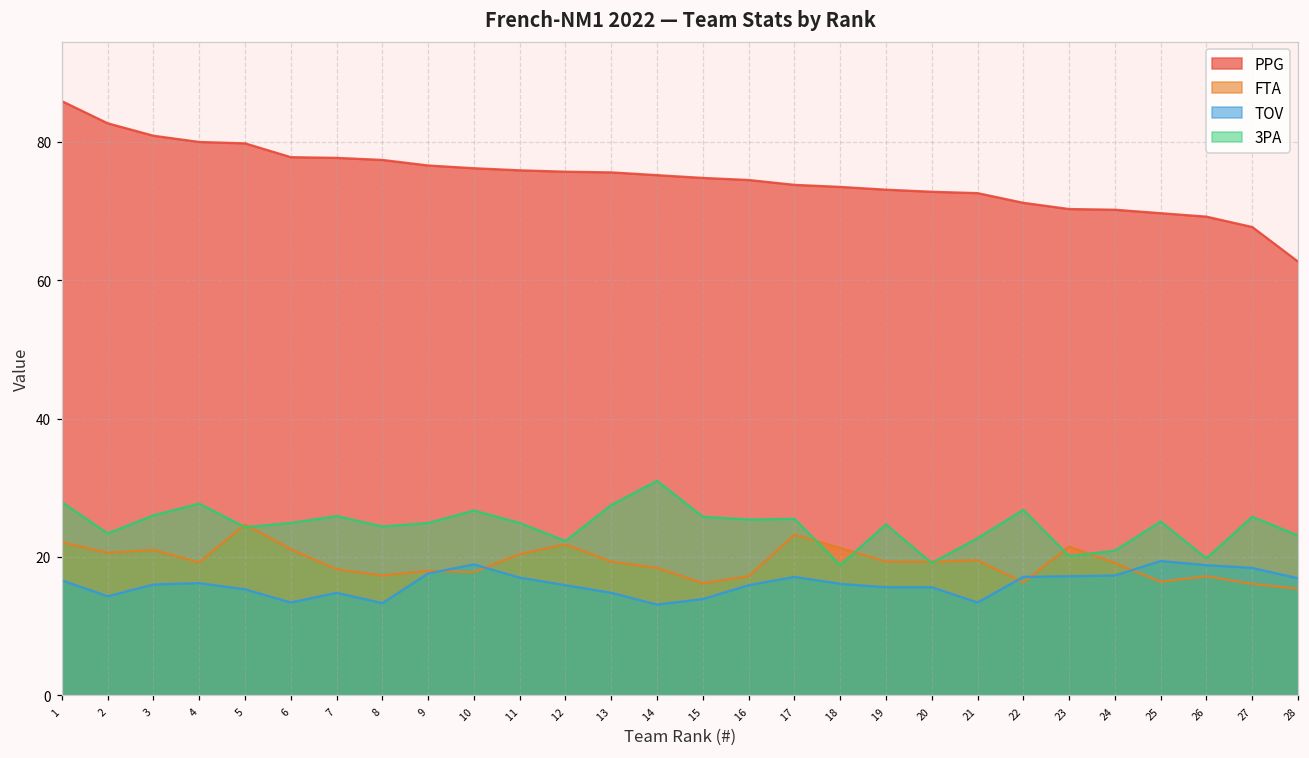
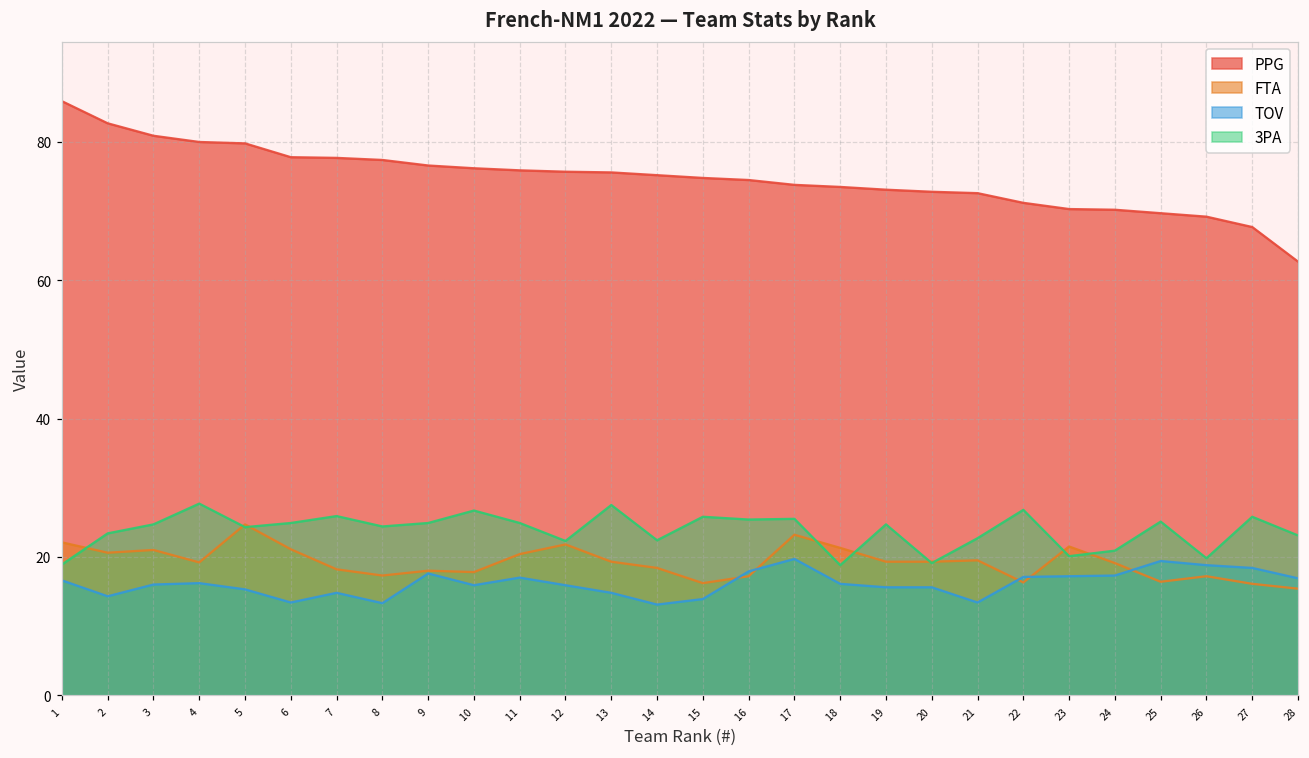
  {
    "TOV": {
      "1": 17,
      "2": 14,
      "3": 16,
      "4": 16,
      "5": 15,
      "6": 13,
      "7": 15,
      "8": 13,
-     "10": 19,
+     "10": 16,
      "11": 17,
      "12": 16,
      "13": 15,
      "14": 13,
      "15": 14,
-     "16": 16,
-     "17": 17,
+     "16": 18,
+     "17": 20,
      "18": 16,
      "19": 16,
      "20": 16,
      "21": 13,
      "22": 17,
      "23": 17,
      "24": 17,
      "25": 19,
      "26": 19,
      "27": 18,
      "28": 17
    },
    "3PA": {
-     "1": 28,
+     "1": 19,
      "2": 23,
-     "3": 26,
+     "3": 25,
      "4": 28,
      "6": 25,
      "7": 26,
      "8": 24,
      "9": 25,
      "10": 27,
      "11": 25,
      "12": 22,
      "13": 28,
-     "14": 31,
+     "14": 22,
      "15": 26,
      "16": 25,
      "17": 26,
      "18": 19,
      "19": 25,
      "21": 23,
      "22": 27,
      "23": 20,
      "24": 21,
      "25": 25,
      "26": 20,
      "27": 26,
      "28": 23
    }
  }
